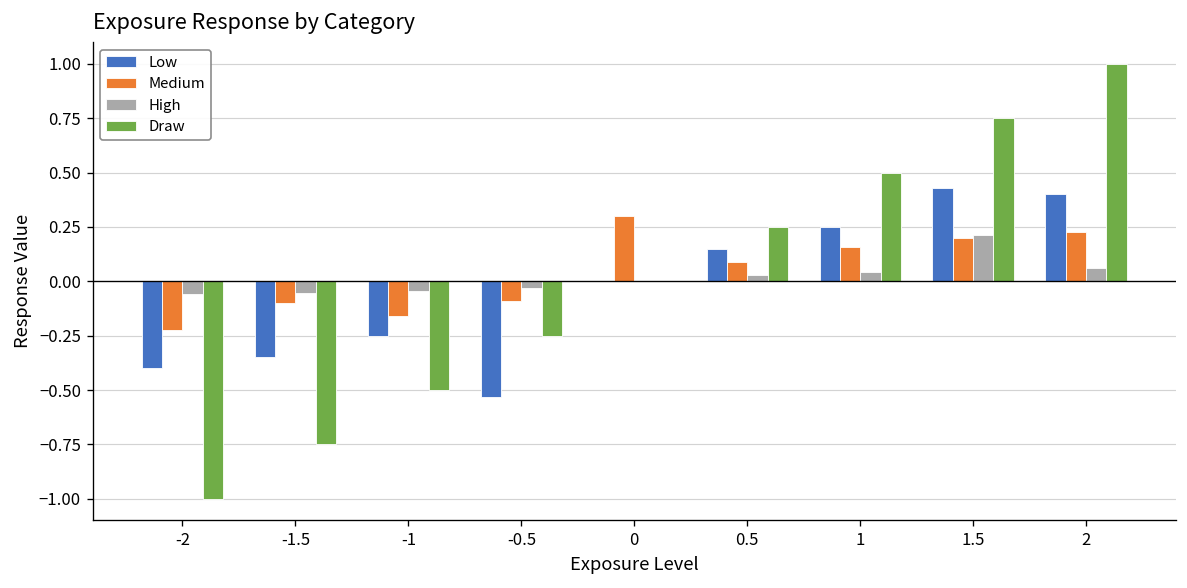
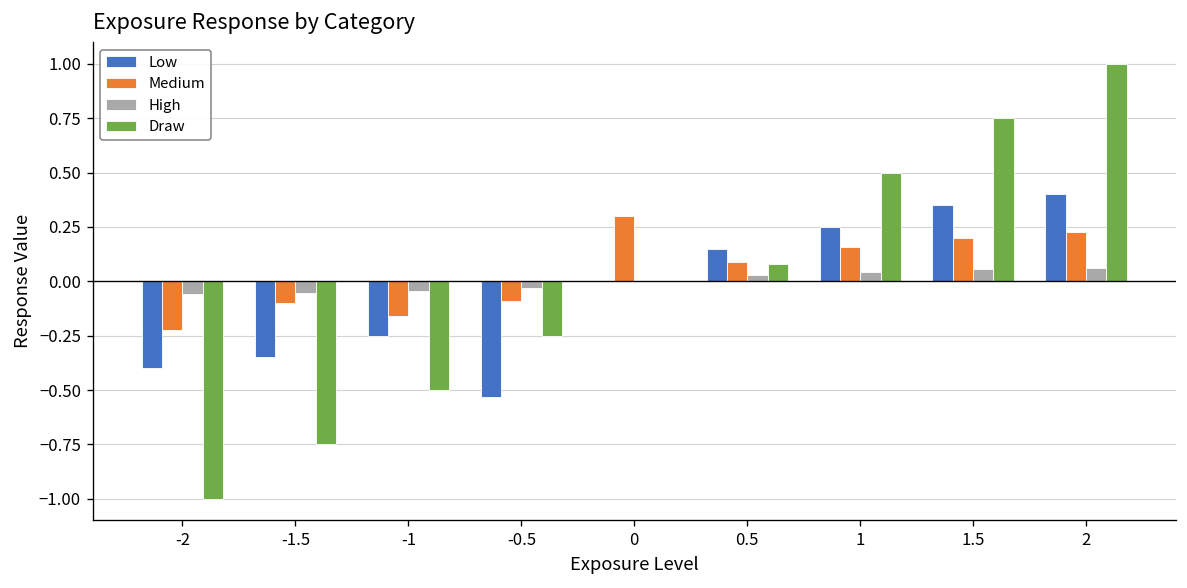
  {
    "Low": {
      "-2": -0.40,
      "-1.5": -0.35,
      "-1": -0.25,
      "-0.5": -0.53,
      "0": 0.00,
      "0.5": 0.15,
      "1": 0.25,
-     "1.5": 0.43,
+     "1.5": 0.35,
      "2": 0.40
    },
    "Medium": {
      "-2": -0.23,
      "-1.5": -0.10,
      "-1": -0.16,
      "-0.5": -0.09,
      "0": 0.30,
      "0.5": 0.09,
      "1": 0.16,
      "1.5": 0.20,
      "2": 0.23
    },
    "High": {
      "-2": -0.06,
      "-1.5": -0.06,
      "-1": -0.05,
      "-0.5": -0.03,
      "0": 0.00,
      "0.5": 0.03,
      "1": 0.05,
-     "1.5": 0.21,
+     "1.5": 0.06,
      "2": 0.06
    },
    "Draw": {
      "-2": -1.00,
      "-1.5": -0.75,
      "-1": -0.50,
      "-0.5": -0.25,
      "0": 0.00,
-     "0.5": 0.25,
+     "0.5": 0.08,
      "1": 0.50,
      "1.5": 0.75,
      "2": 1.00
    }
  }
